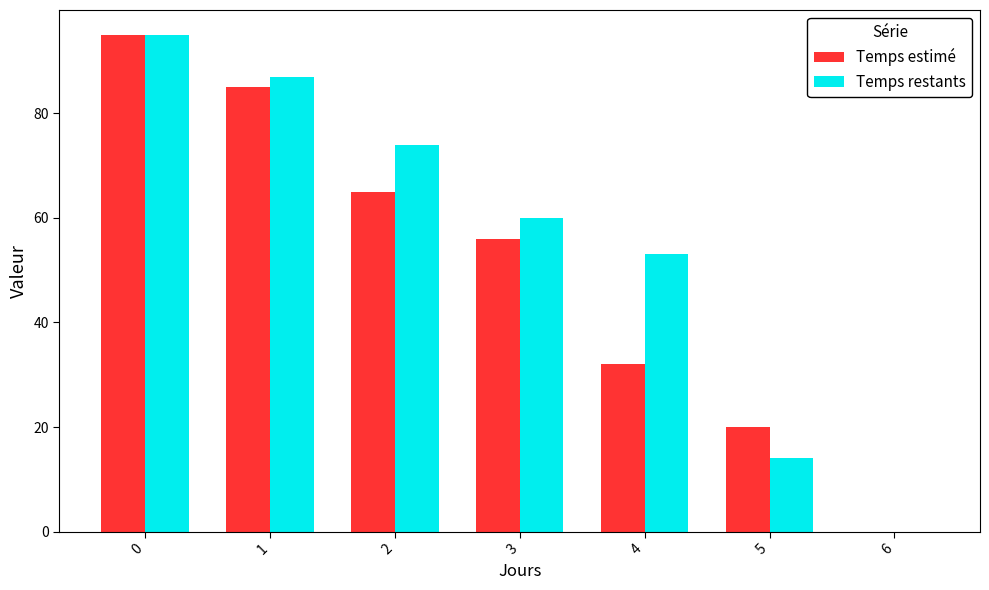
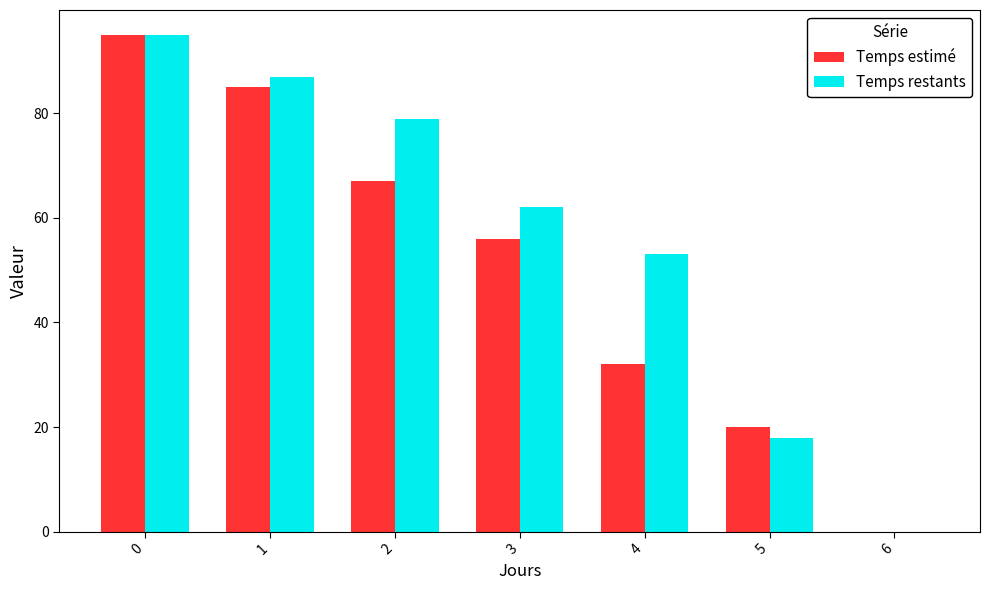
  {
    "Temps estimé": {
      "0": 95,
      "1": 85,
-     "2": 65,
+     "2": 67,
      "3": 56,
      "4": 32,
      "5": 20,
      "6": 0
    },
    "Temps restants": {
      "0": 95,
      "1": 87,
-     "2": 74,
-     "3": 60,
+     "2": 79,
+     "3": 62,
      "4": 53,
-     "5": 14,
+     "5": 18,
      "6": 0
    }
  }
